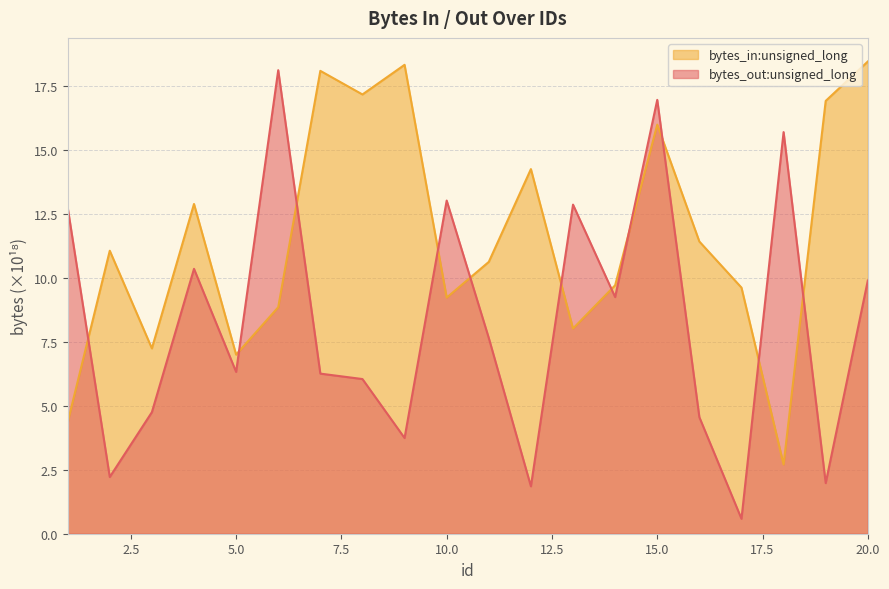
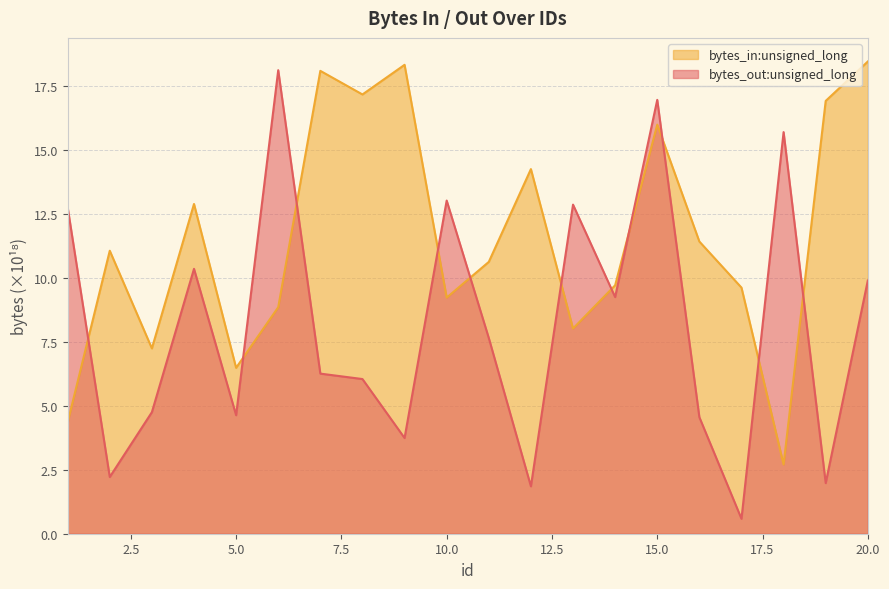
  {
    "bytes_in:unsigned_long": {
-     "5.0": 7.0,
+     "5.0": 6.5,
      "10.0": 9.2,
      "15.0": 16.0,
      "20.0": 18.4
    },
    "bytes_out:unsigned_long": {
-     "5.0": 6.3,
+     "5.0": 4.6,
      "10.0": 13.0,
      "15.0": 16.9,
      "20.0": 9.9
    }
  }
